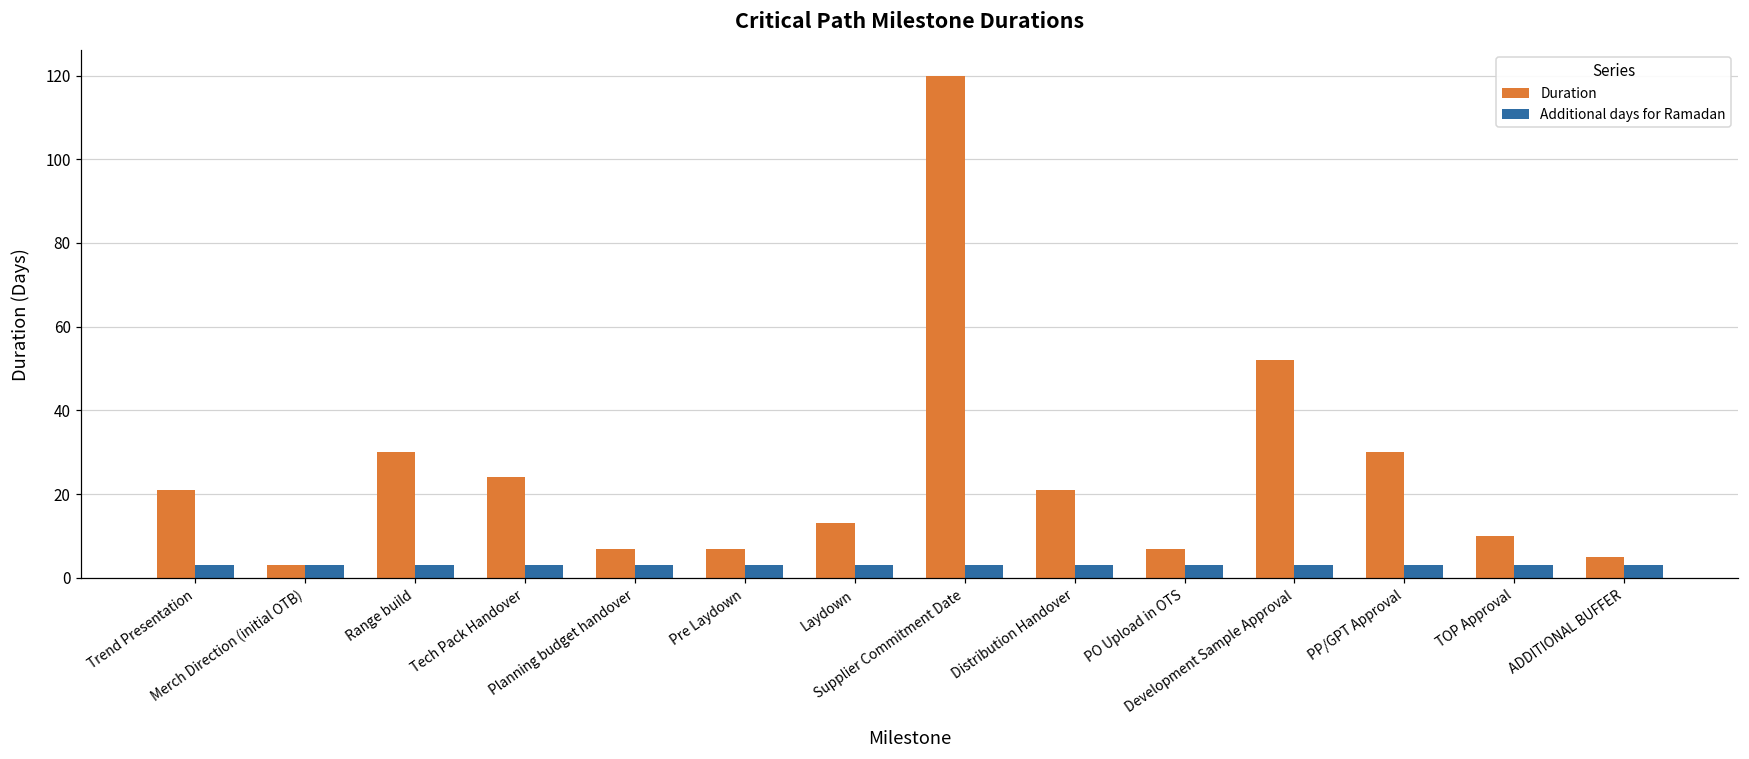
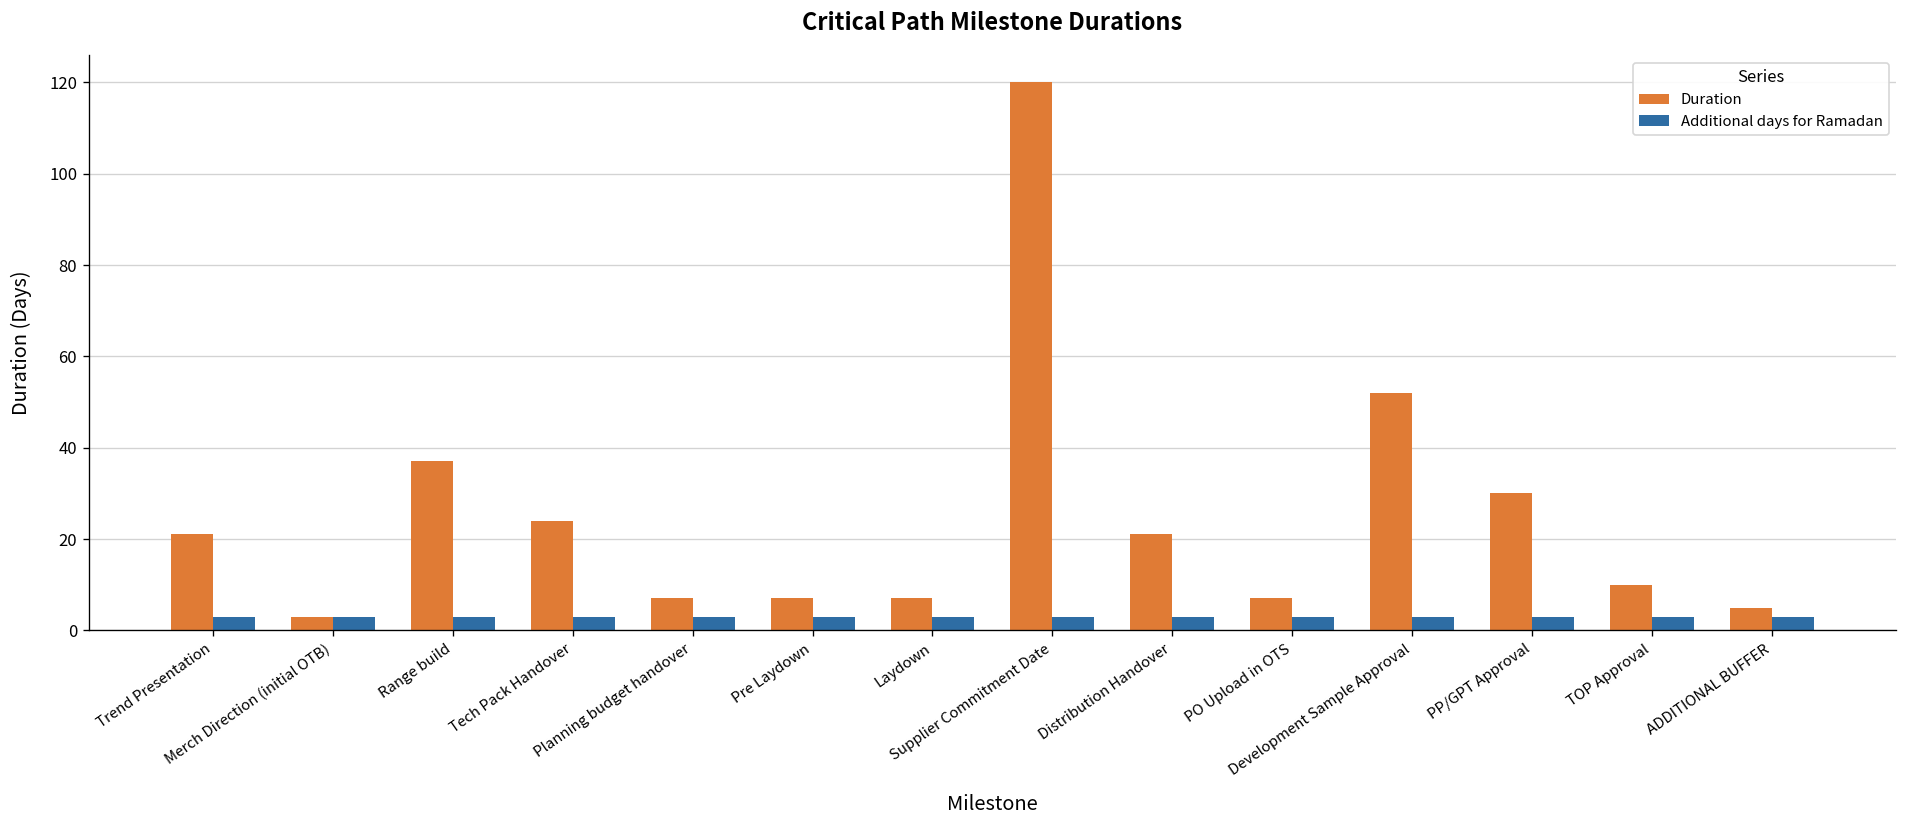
  {
    "Duration": {
      "Trend Presentation": 21,
      "Merch Direction (initial OTB)": 3,
-     "Range build": 30,
+     "Range build": 37,
      "Tech Pack Handover": 24,
      "Planning budget handover": 7,
      "Pre Laydown": 7,
-     "Laydown": 13,
+     "Laydown": 7,
      "Supplier Commitment Date": 120,
      "Distribution Handover": 21,
      "PO Upload in OTS": 7,
      "Development Sample Approval": 52,
      "PP/GPT Approval": 30,
      "TOP Approval": 10,
      "ADDITIONAL BUFFER": 5
    },
    "Additional days for Ramadan": {
      "Trend Presentation": 3,
      "Merch Direction (initial OTB)": 3,
      "Range build": 3,
      "Tech Pack Handover": 3,
      "Planning budget handover": 3,
      "Pre Laydown": 3,
      "Laydown": 3,
      "Supplier Commitment Date": 3,
      "Distribution Handover": 3,
      "PO Upload in OTS": 3,
      "Development Sample Approval": 3,
      "PP/GPT Approval": 3,
      "TOP Approval": 3,
      "ADDITIONAL BUFFER": 3
    }
  }
